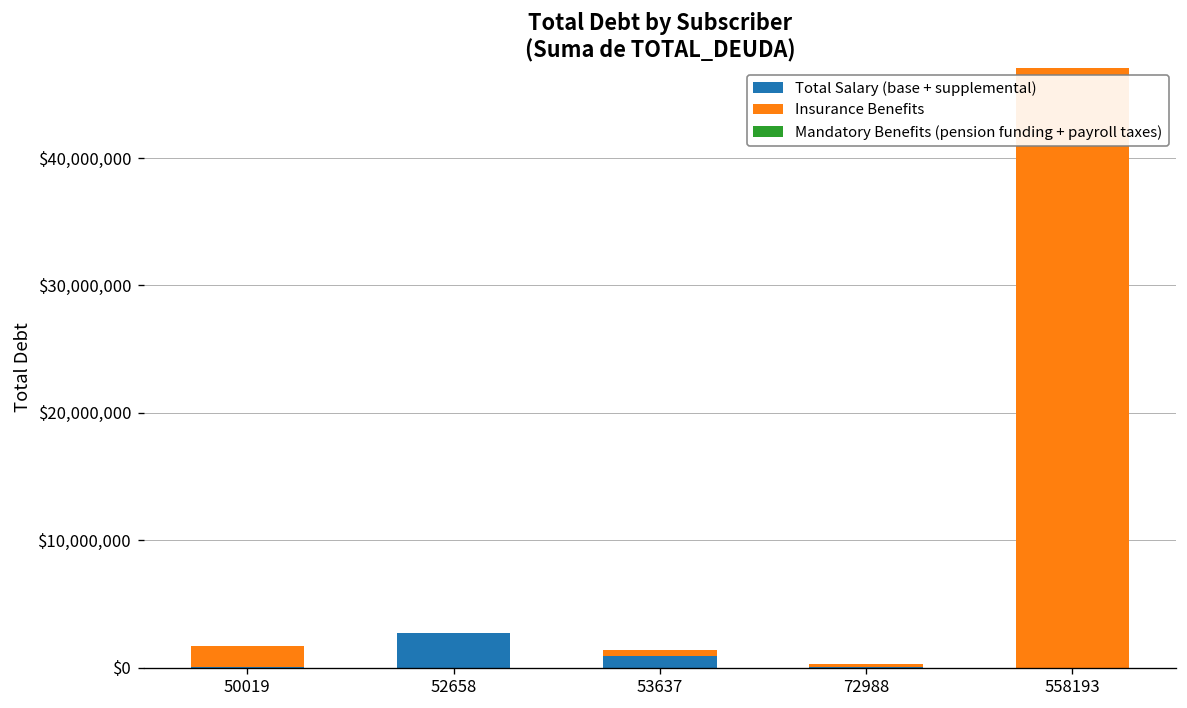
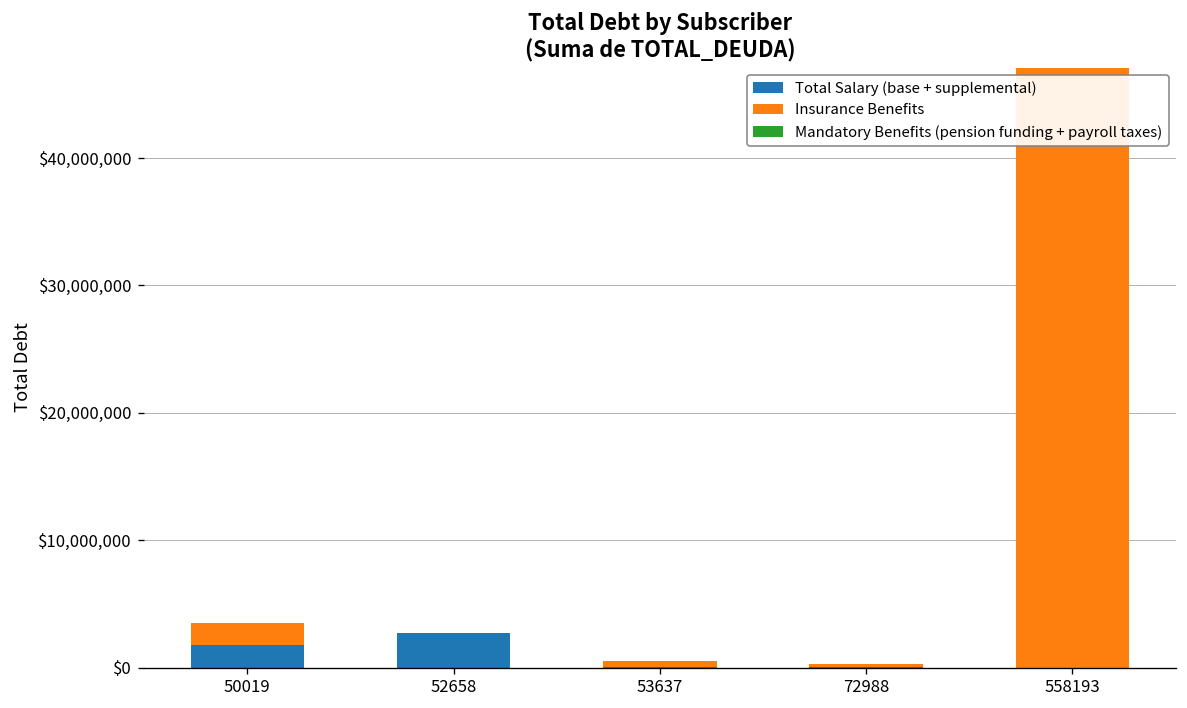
  {
    "Total Salary (base + supplemental)": {
-     "50019": "$0",
+     "50019": "$1,800,000",
      "52658": "$2,700,000",
-     "53637": "$900,000",
+     "53637": "$0",
      "558193": "$0"
    },
    "Mandatory Benefits (pension funding + payroll taxes)": {
      "52658": "$0",
      "72988": "$200,000"
    }
  }
